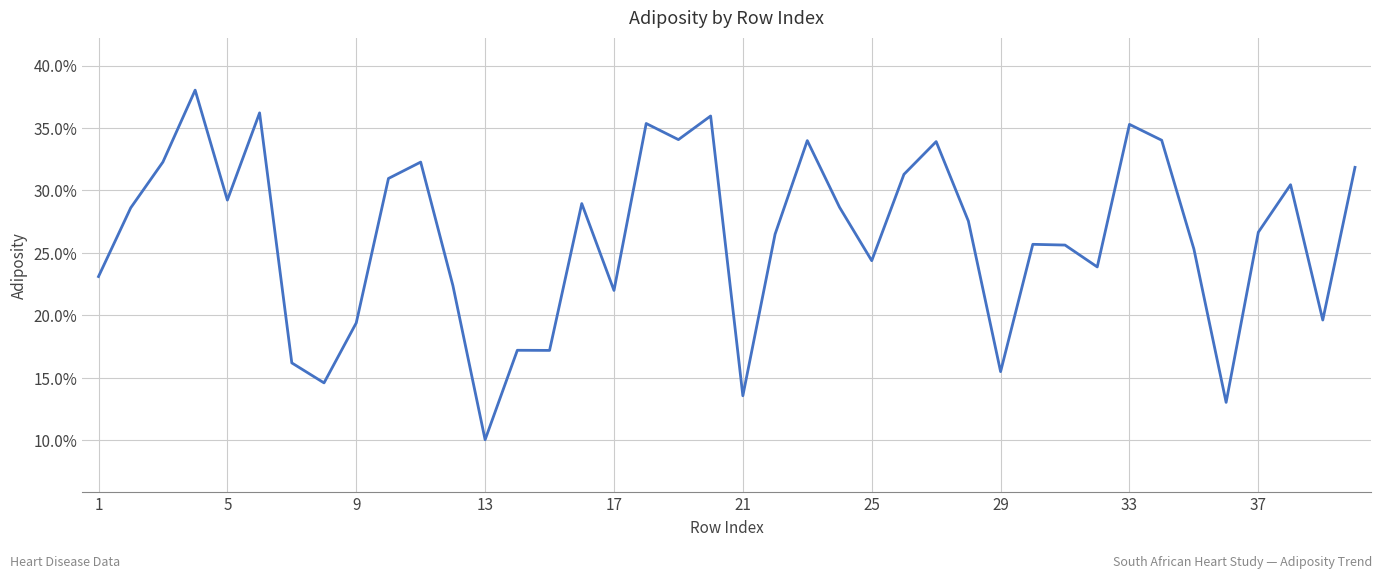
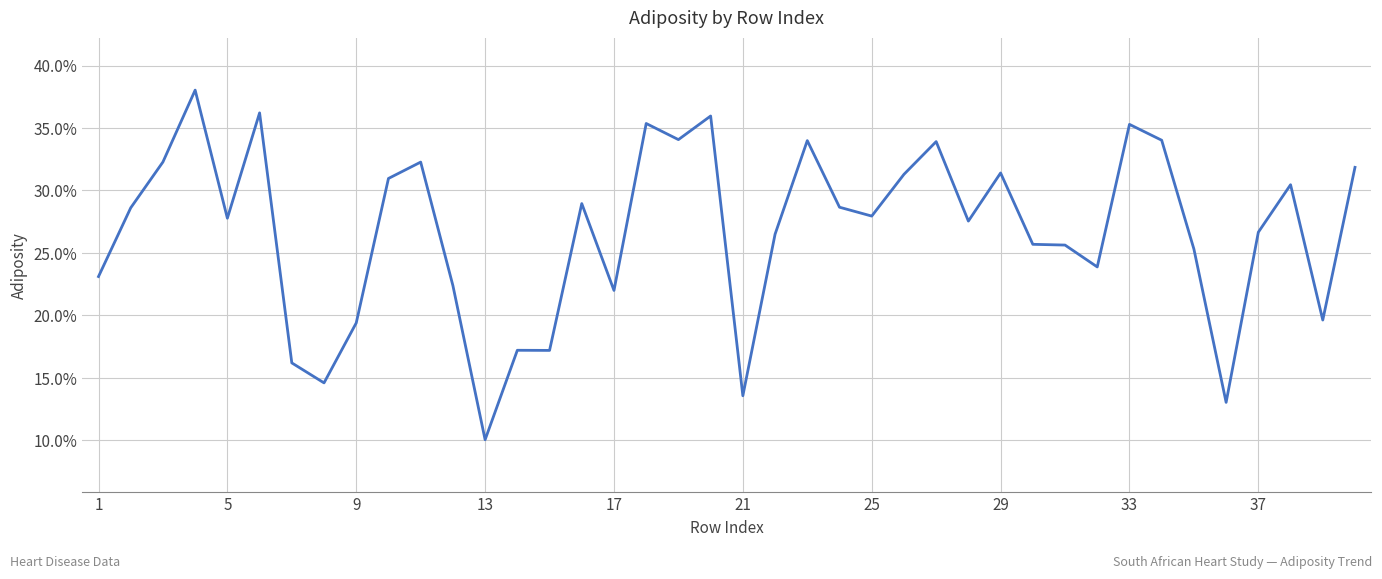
  {
    "1": "23.1%",
-   "5": "29.2%",
+   "5": "27.8%",
    "9": "19.4%",
    "13": "10.1%",
    "17": "22.0%",
    "21": "13.6%",
-   "25": "24.4%",
-   "29": "15.5%",
+   "25": "28.0%",
+   "29": "31.4%",
    "33": "35.3%",
    "37": "26.7%"
  }
